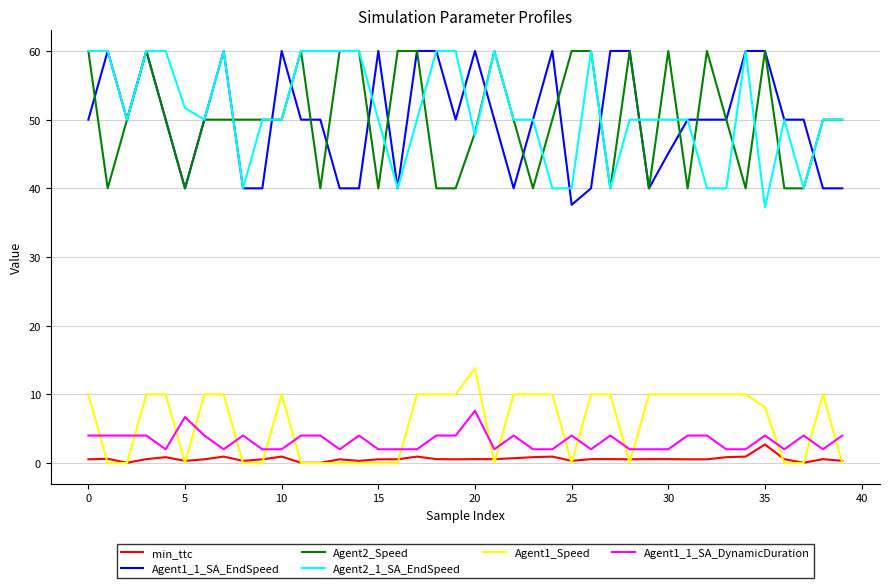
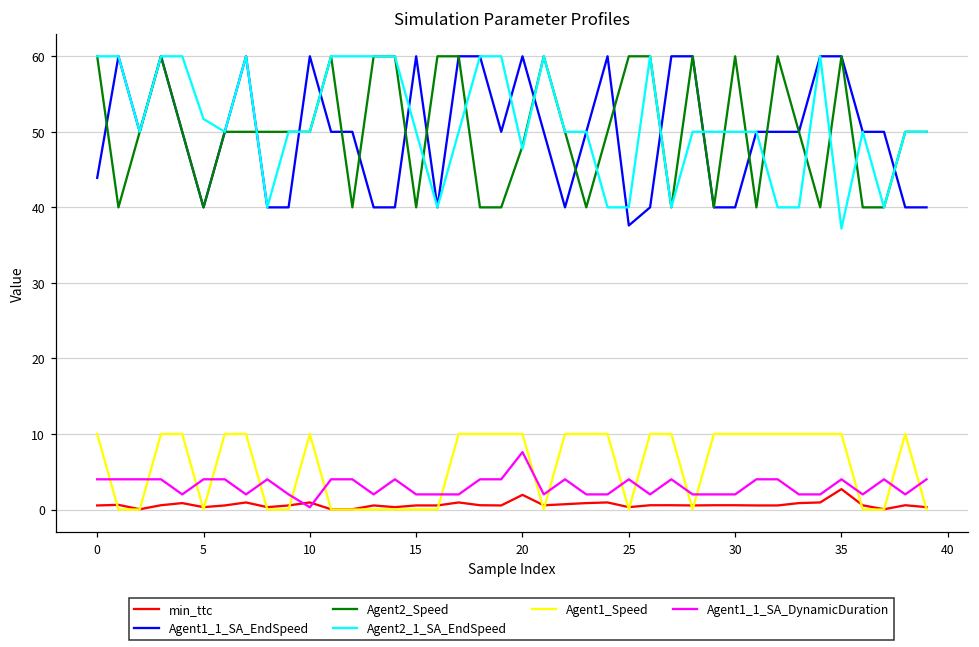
  {
    "min_ttc": {
      "0": 1,
      "10": 1,
      "15": 1,
-     "20": 1,
+     "20": 2,
      "30": 1,
      "35": 3
    },
    "Agent1_1_SA_EndSpeed": {
-     "0": 50,
+     "0": 44,
      "10": 60,
      "15": 60,
      "20": 60,
      "25": 38,
-     "30": 45
+     "30": 40
    },
    "Agent2_Speed": {
      "15": 40,
      "20": 48,
      "25": 60,
      "30": 60
    },
    "Agent2_1_SA_EndSpeed": {
      "5": 52,
      "15": 50,
      "20": 48,
      "25": 40,
      "30": 50,
      "35": 37
    },
    "Agent1_Speed": {
      "0": 10,
      "10": 10,
      "15": 0,
-     "20": 14,
+     "20": 10,
      "30": 10,
-     "35": 8
+     "35": 10
    },
    "Agent1_1_SA_DynamicDuration": {
      "0": 4,
-     "5": 7,
-     "10": 2,
+     "5": 4,
+     "10": 0,
      "15": 2,
      "20": 8,
      "25": 4,
      "30": 2,
      "35": 4
    }
  }
